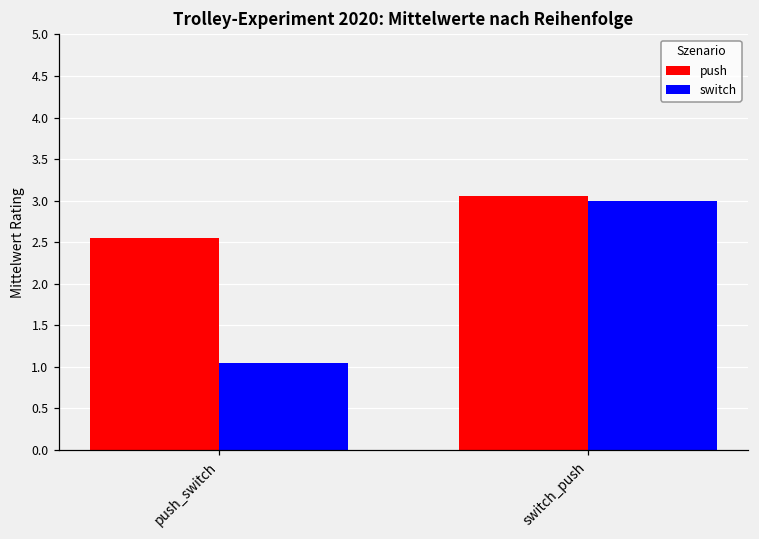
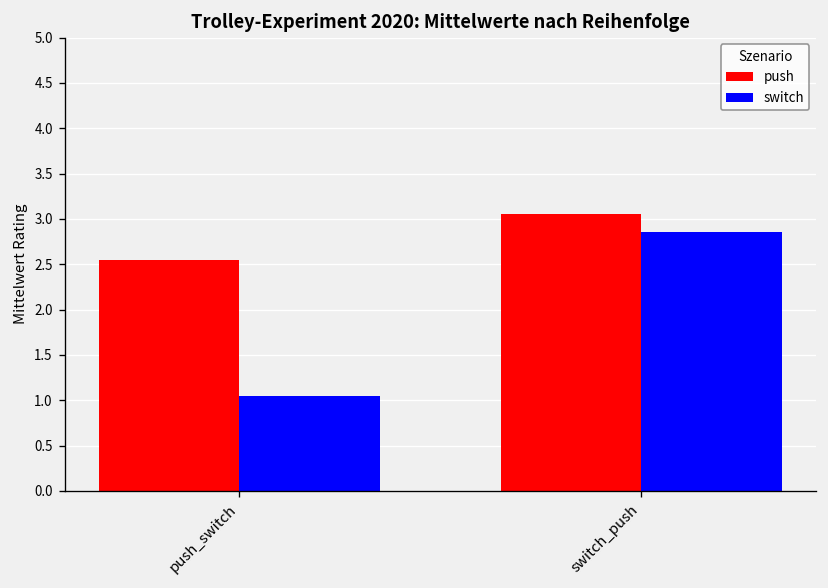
  {
    "push": {
      "push_switch": 2.5,
      "switch_push": 3.1
    },
    "switch": {
      "push_switch": 1.0,
-     "switch_push": 3.0
+     "switch_push": 2.9
    }
  }
